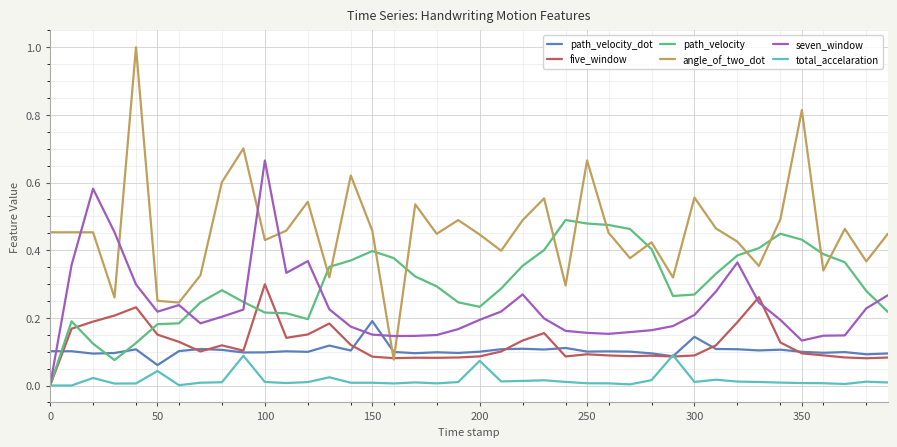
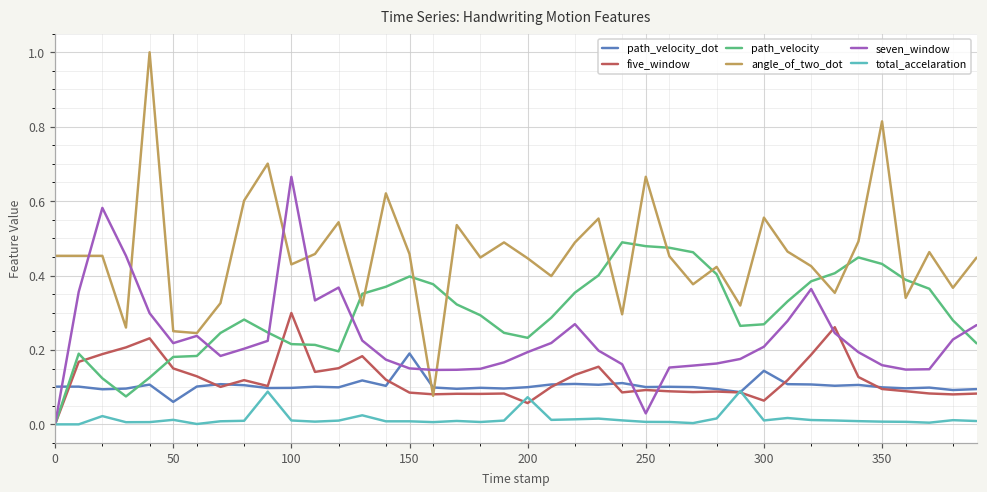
  {
    "path_velocity_dot": {
      "0": 0.10,
      "50": 0.06,
      "100": 0.10,
      "150": 0.19,
      "200": 0.10,
      "250": 0.10,
      "300": 0.14
    },
    "five_window": {
      "50": 0.15,
      "100": 0.30,
      "150": 0.09,
-     "200": 0.09,
+     "200": 0.06,
      "250": 0.09,
-     "300": 0.09
+     "300": 0.06
    },
    "path_velocity": {
      "50": 0.18,
      "100": 0.22,
      "150": 0.40,
      "200": 0.23,
      "250": 0.48,
      "300": 0.27,
      "350": 0.43
    },
    "angle_of_two_dot": {
      "0": 0.45,
      "50": 0.25,
      "100": 0.43,
      "150": 0.46,
      "200": 0.45,
      "250": 0.67,
      "300": 0.56,
      "350": 0.81
    },
    "seven_window": {
      "50": 0.22,
      "100": 0.67,
      "150": 0.15,
      "200": 0.19,
-     "250": 0.16,
+     "250": 0.03,
      "300": 0.21,
-     "350": 0.13
+     "350": 0.16
    },
    "total_accelaration": {
-     "50": 0.04,
+     "50": 0.01,
      "100": 0.01,
      "150": 0.01,
      "200": 0.07,
      "250": 0.01,
      "300": 0.01,
      "350": 0.01
    }
  }
